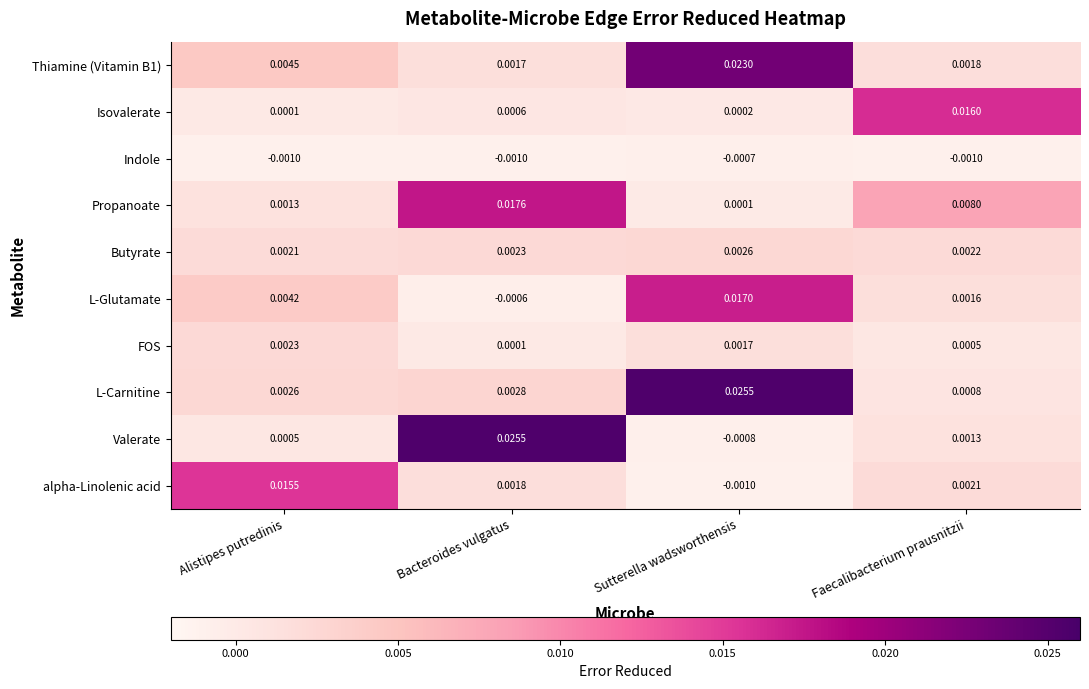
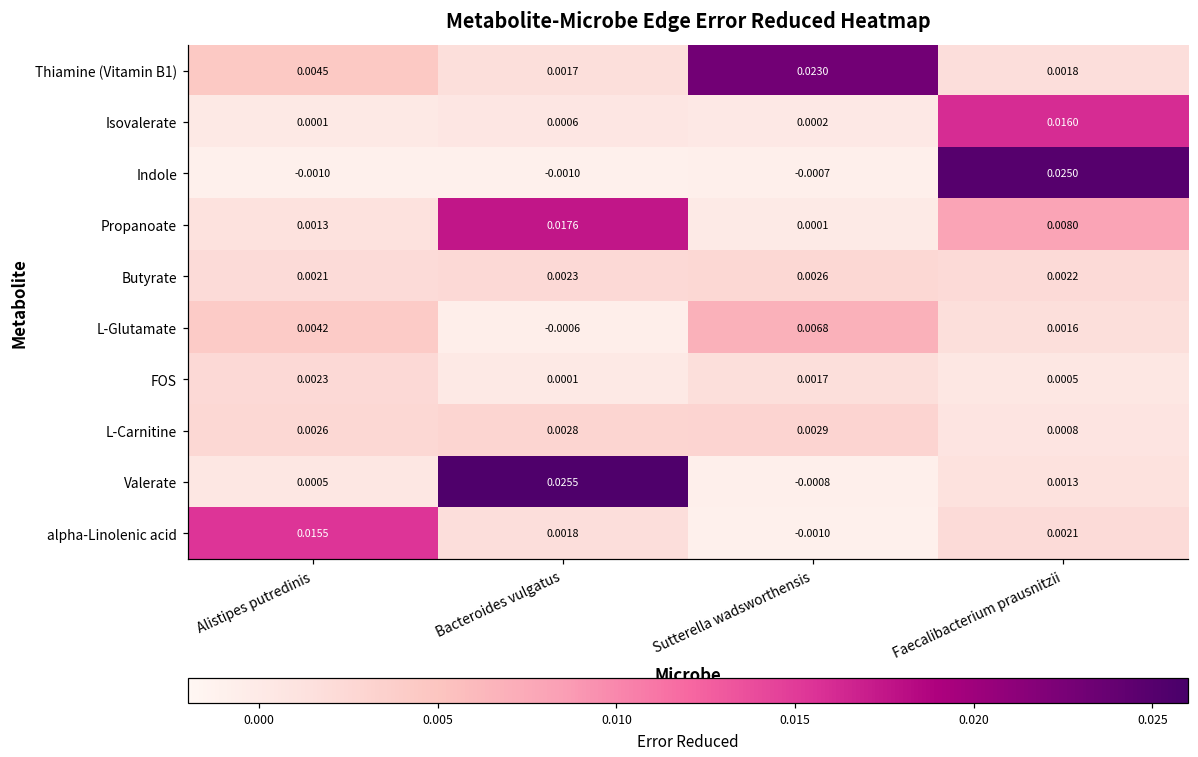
  {
    "Thiamine (Vitamin B1)": {
      "Alistipes putredinis": 0.0045,
      "Bacteroides vulgatus": 0.0017,
      "Sutterella wadsworthensis": 0.0230,
      "Faecalibacterium prausnitzii": 0.0018
    },
    "Isovalerate": {
      "Alistipes putredinis": 0.0001,
      "Bacteroides vulgatus": 0.0006,
      "Sutterella wadsworthensis": 0.0002,
      "Faecalibacterium prausnitzii": 0.0160
    },
    "Indole": {
      "Alistipes putredinis": -0.0010,
      "Bacteroides vulgatus": -0.0010,
      "Sutterella wadsworthensis": -0.0007,
-     "Faecalibacterium prausnitzii": -0.0010
+     "Faecalibacterium prausnitzii": 0.0250
    },
    "Propanoate": {
      "Alistipes putredinis": 0.0013,
      "Bacteroides vulgatus": 0.0176,
      "Sutterella wadsworthensis": 0.0001,
      "Faecalibacterium prausnitzii": 0.0080
    },
    "Butyrate": {
      "Alistipes putredinis": 0.0021,
      "Bacteroides vulgatus": 0.0023,
      "Sutterella wadsworthensis": 0.0026,
      "Faecalibacterium prausnitzii": 0.0022
    },
    "L-Glutamate": {
      "Alistipes putredinis": 0.0042,
      "Bacteroides vulgatus": -0.0006,
-     "Sutterella wadsworthensis": 0.0170,
+     "Sutterella wadsworthensis": 0.0068,
      "Faecalibacterium prausnitzii": 0.0016
    },
    "FOS": {
      "Alistipes putredinis": 0.0023,
      "Bacteroides vulgatus": 0.0001,
      "Sutterella wadsworthensis": 0.0017,
      "Faecalibacterium prausnitzii": 0.0005
    },
    "L-Carnitine": {
      "Alistipes putredinis": 0.0026,
      "Bacteroides vulgatus": 0.0028,
-     "Sutterella wadsworthensis": 0.0255,
+     "Sutterella wadsworthensis": 0.0029,
      "Faecalibacterium prausnitzii": 0.0008
    },
    "Valerate": {
      "Alistipes putredinis": 0.0005,
      "Bacteroides vulgatus": 0.0255,
      "Sutterella wadsworthensis": -0.0008,
      "Faecalibacterium prausnitzii": 0.0013
    },
    "alpha-Linolenic acid": {
      "Alistipes putredinis": 0.0155,
      "Bacteroides vulgatus": 0.0018,
      "Sutterella wadsworthensis": -0.0010,
      "Faecalibacterium prausnitzii": 0.0021
    }
  }
